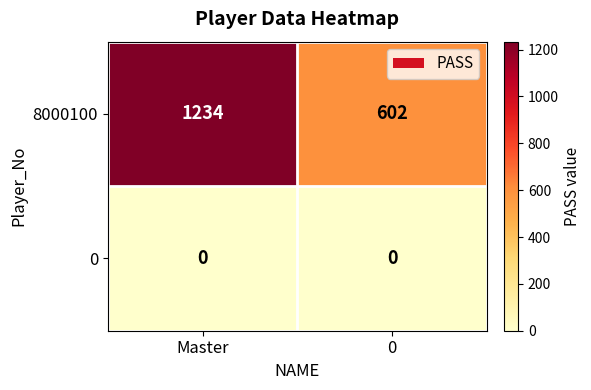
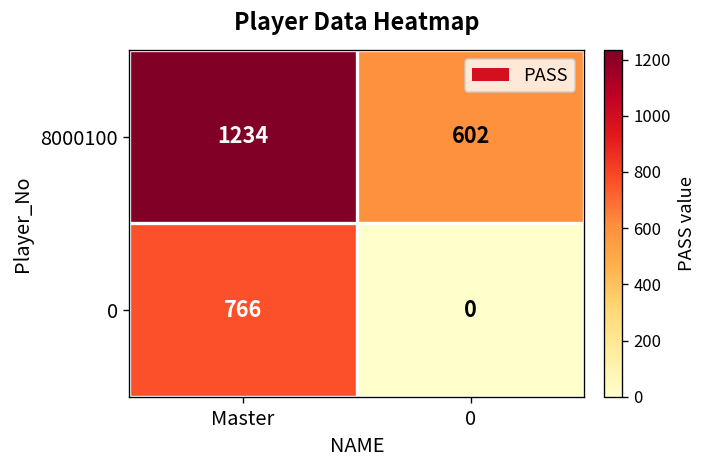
  {
    "8000100": {
      "Master": 1234,
      "0": 602
    },
    "0": {
-     "Master": 0,
+     "Master": 766,
      "0": 0
    }
  }
